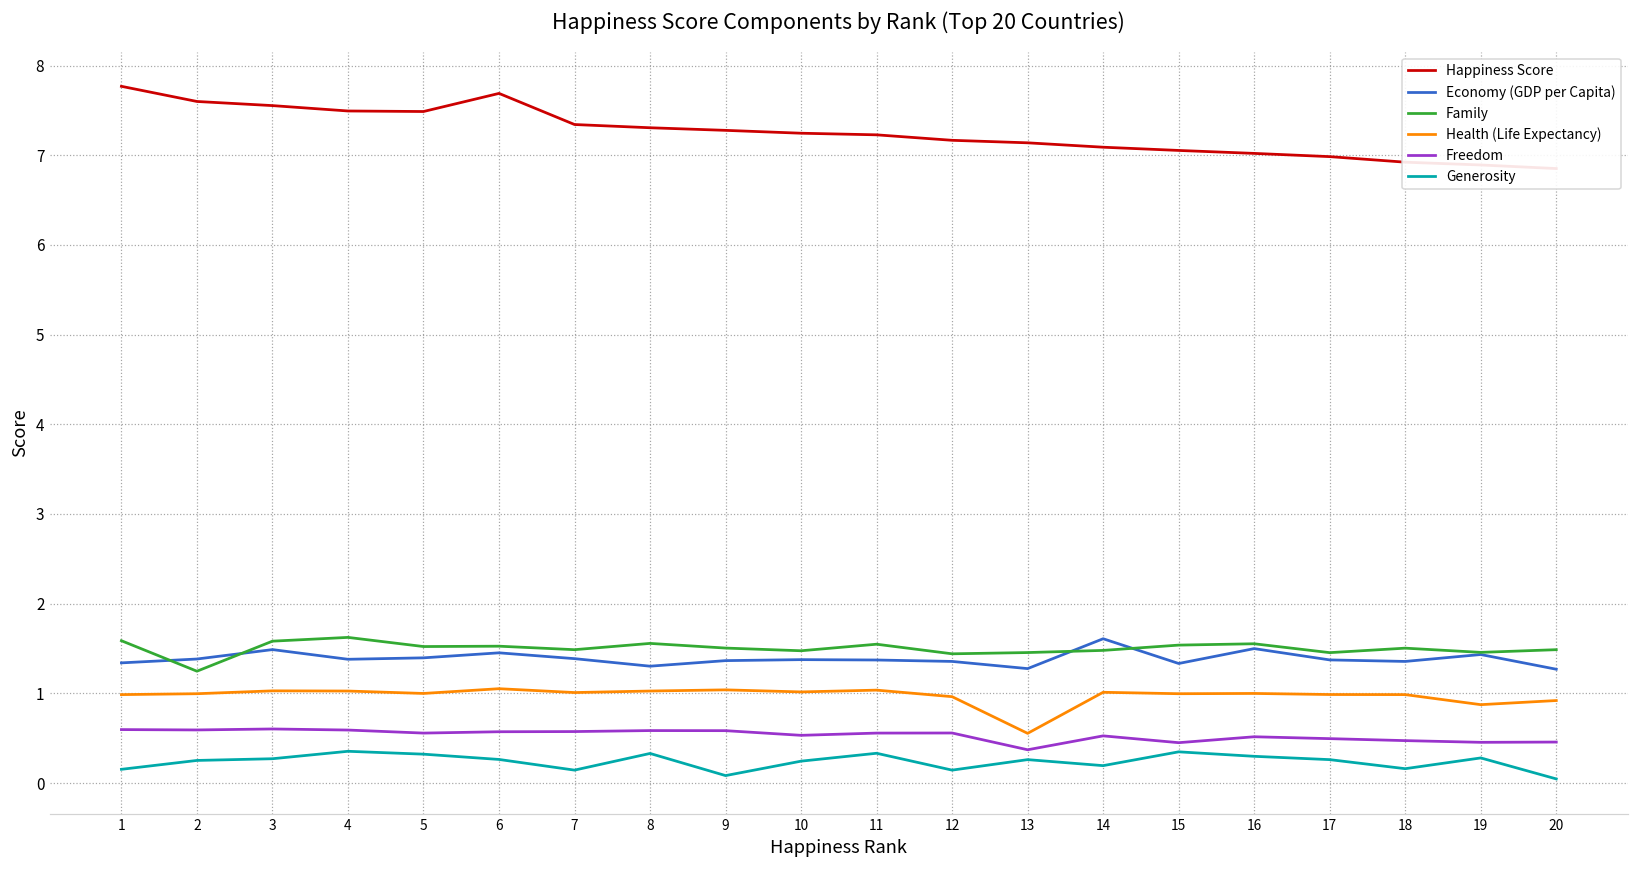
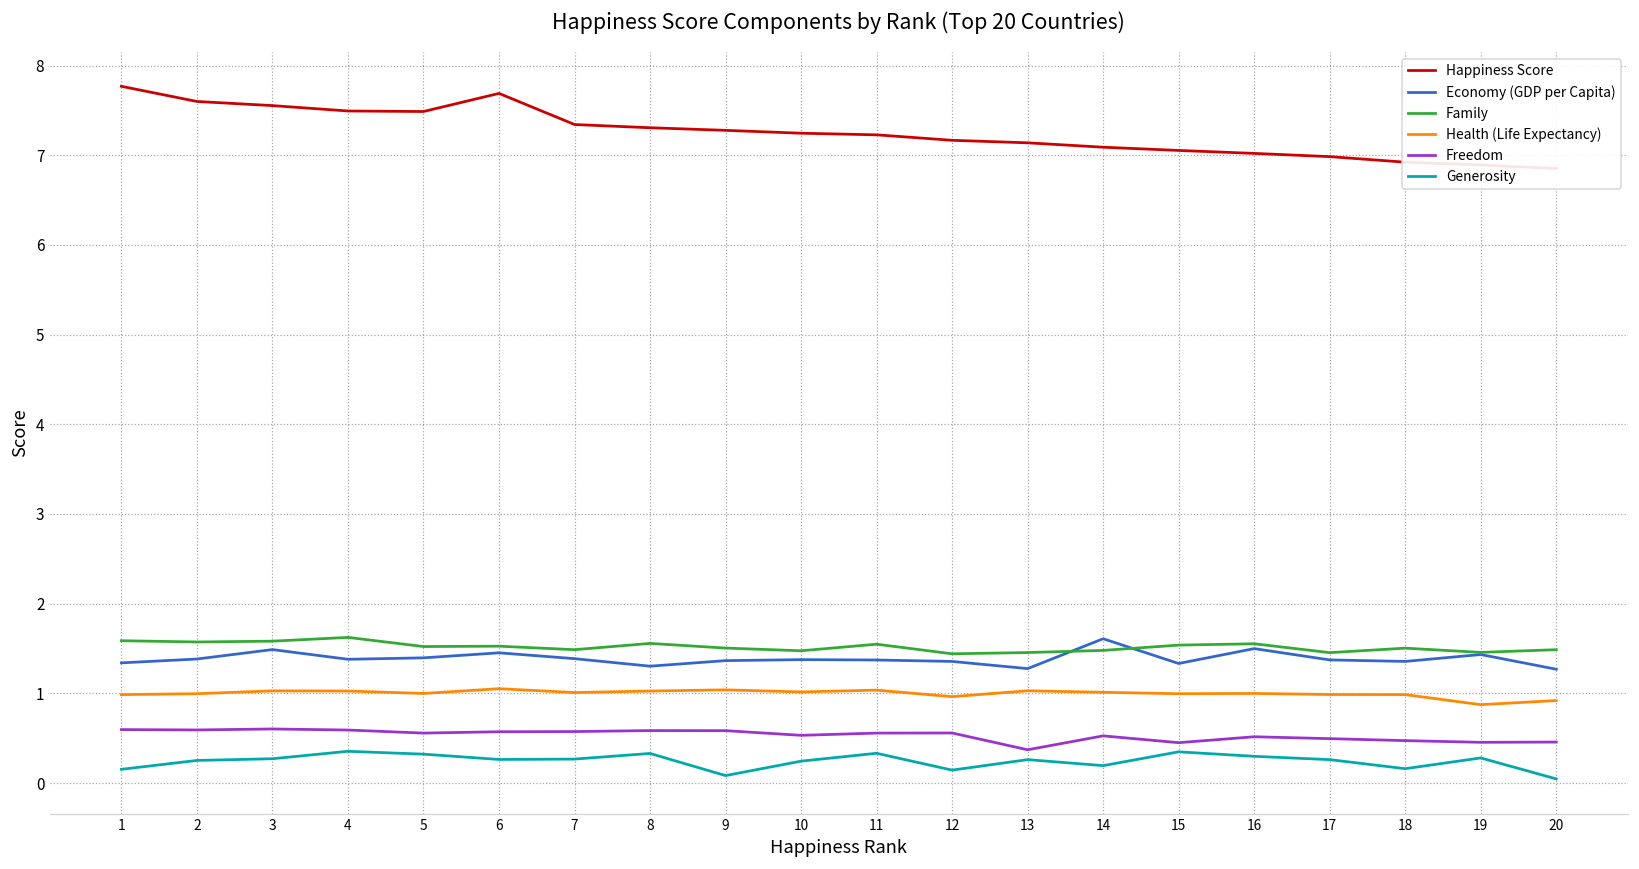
  {
    "Happiness Score": {
      "1": 7.8,
      "2": 7.6,
      "3": 7.6,
      "4": 7.5,
      "5": 7.5,
      "6": 7.7,
      "7": 7.3,
      "8": 7.3,
      "9": 7.3,
      "10": 7.2,
      "11": 7.2,
      "12": 7.2,
      "13": 7.1,
      "14": 7.1,
      "15": 7.1,
      "16": 7.0,
      "17": 7.0
    },
    "Economy (GDP per Capita)": {
      "1": 1.3,
      "2": 1.4,
      "3": 1.5,
      "4": 1.4,
      "5": 1.4,
      "6": 1.5,
      "7": 1.4,
      "8": 1.3,
      "9": 1.4,
      "10": 1.4,
      "11": 1.4,
      "12": 1.4,
      "13": 1.3,
      "14": 1.6,
      "15": 1.3,
      "16": 1.5,
      "17": 1.4,
      "18": 1.4,
      "20": 1.3
    },
    "Family": {
      "1": 1.6,
-     "2": 1.2,
+     "2": 1.6,
      "3": 1.6,
      "4": 1.6,
      "5": 1.5,
      "6": 1.5,
      "7": 1.5,
      "8": 1.6,
      "9": 1.5,
      "10": 1.5,
      "11": 1.5,
      "12": 1.4,
      "13": 1.5,
      "14": 1.5,
      "15": 1.5,
      "16": 1.6,
      "17": 1.5,
      "18": 1.5,
      "20": 1.5
    },
    "Health (Life Expectancy)": {
      "1": 1.0,
      "2": 1.0,
      "3": 1.0,
      "4": 1.0,
      "5": 1.0,
      "6": 1.1,
      "7": 1.0,
      "8": 1.0,
      "9": 1.0,
      "10": 1.0,
      "11": 1.0,
      "12": 1.0,
-     "13": 0.6,
+     "13": 1.0,
      "14": 1.0,
      "15": 1.0,
      "16": 1.0,
      "17": 1.0,
      "18": 1.0,
      "19": 0.9,
      "20": 0.9
    },
    "Freedom": {
      "1": 0.6,
      "2": 0.6,
      "3": 0.6,
      "4": 0.6,
      "5": 0.6,
      "6": 0.6,
      "7": 0.6,
      "8": 0.6,
      "9": 0.6,
      "10": 0.5,
      "11": 0.6,
      "12": 0.6,
      "13": 0.4,
      "14": 0.5,
      "15": 0.5,
      "16": 0.5,
      "17": 0.5,
      "18": 0.5,
      "19": 0.5,
      "20": 0.5
    },
    "Generosity": {
      "1": 0.2,
      "2": 0.3,
      "3": 0.3,
      "4": 0.4,
      "5": 0.3,
      "6": 0.3,
-     "7": 0.1,
+     "7": 0.3,
      "8": 0.3,
      "9": 0.1,
      "10": 0.2,
      "11": 0.3,
      "12": 0.1,
      "13": 0.3,
      "14": 0.2,
      "15": 0.3,
      "16": 0.3,
      "17": 0.3,
      "18": 0.2,
      "19": 0.3,
      "20": 0.0
    }
  }
